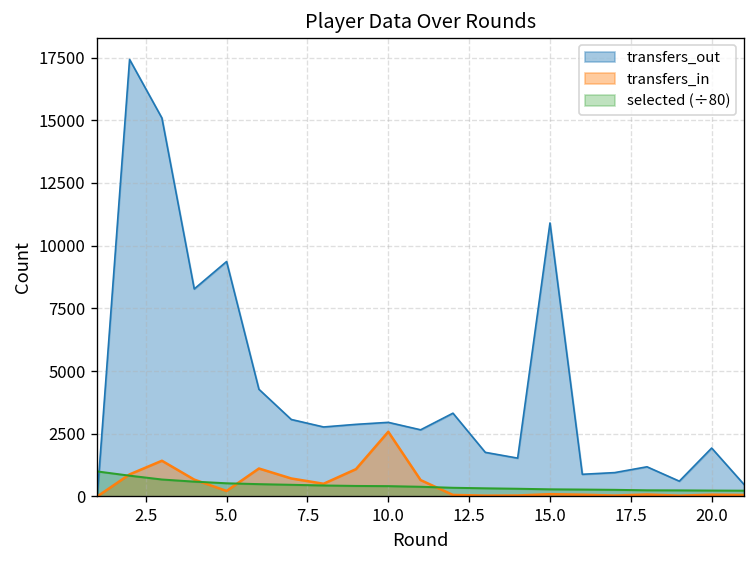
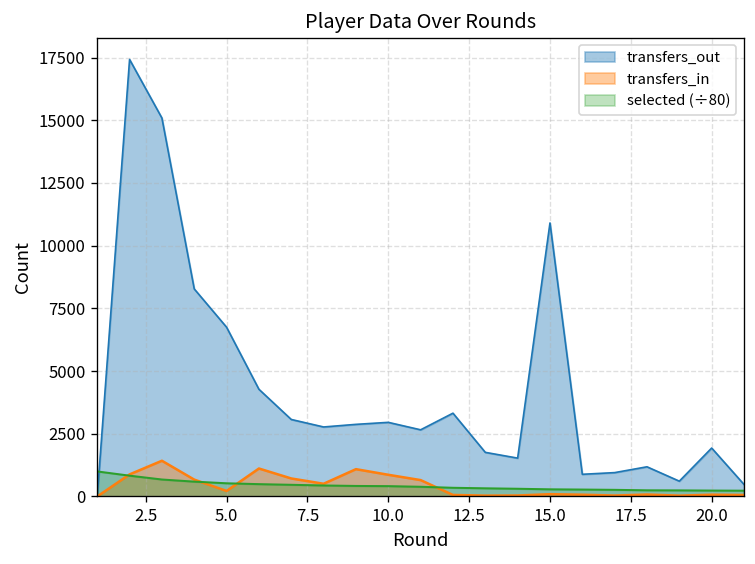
  {
    "transfers_out": {
-     "5.0": 9400,
+     "5.0": 6700,
      "10.0": 3000,
      "15.0": 10900,
      "20.0": 1900
    },
    "transfers_in": {
      "5.0": 200,
-     "10.0": 2600,
+     "10.0": 900,
      "15.0": 100,
      "20.0": 100
    },
    "selected (÷80)": {
      "5.0": 500,
      "10.0": 400,
      "15.0": 300,
      "20.0": 200
    }
  }
